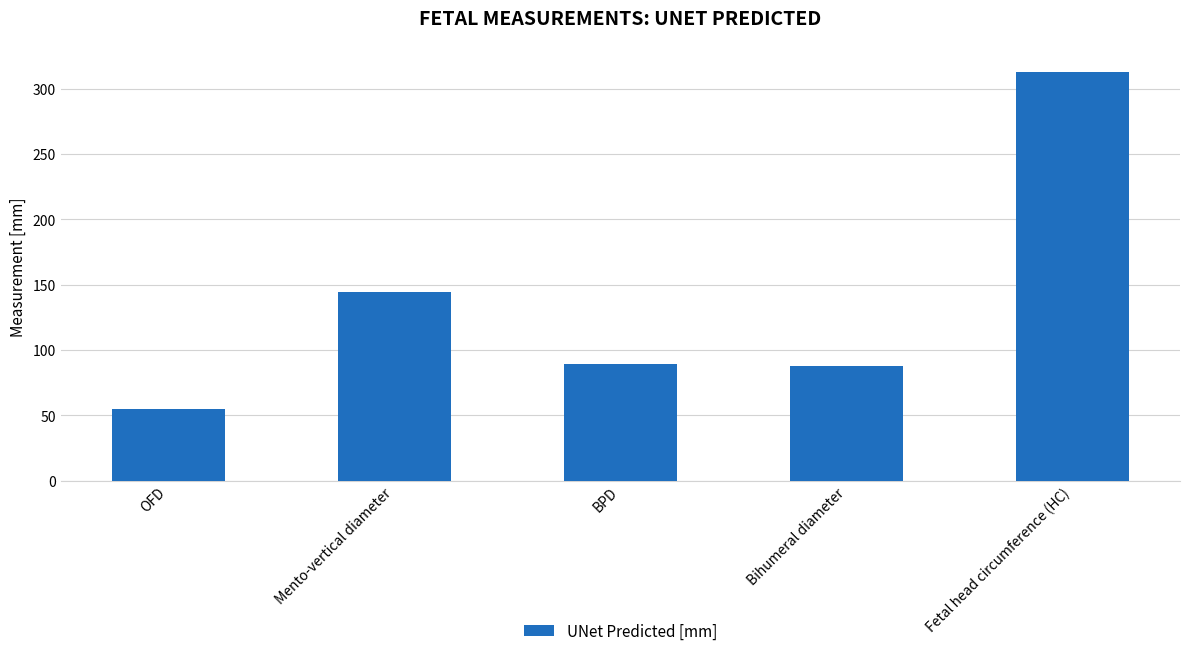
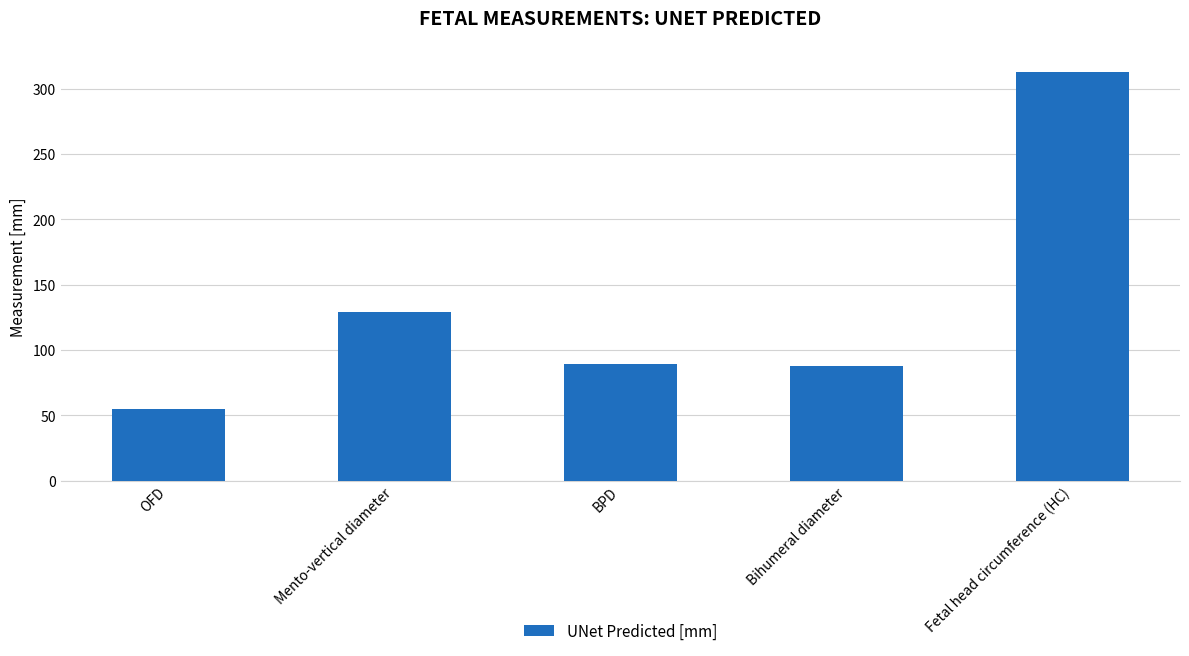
  {
    "OFD": 55,
-   "Mento-vertical diameter": 144,
+   "Mento-vertical diameter": 129,
    "BPD": 89,
    "Bihumeral diameter": 88,
    "Fetal head circumference (HC)": 312
  }
